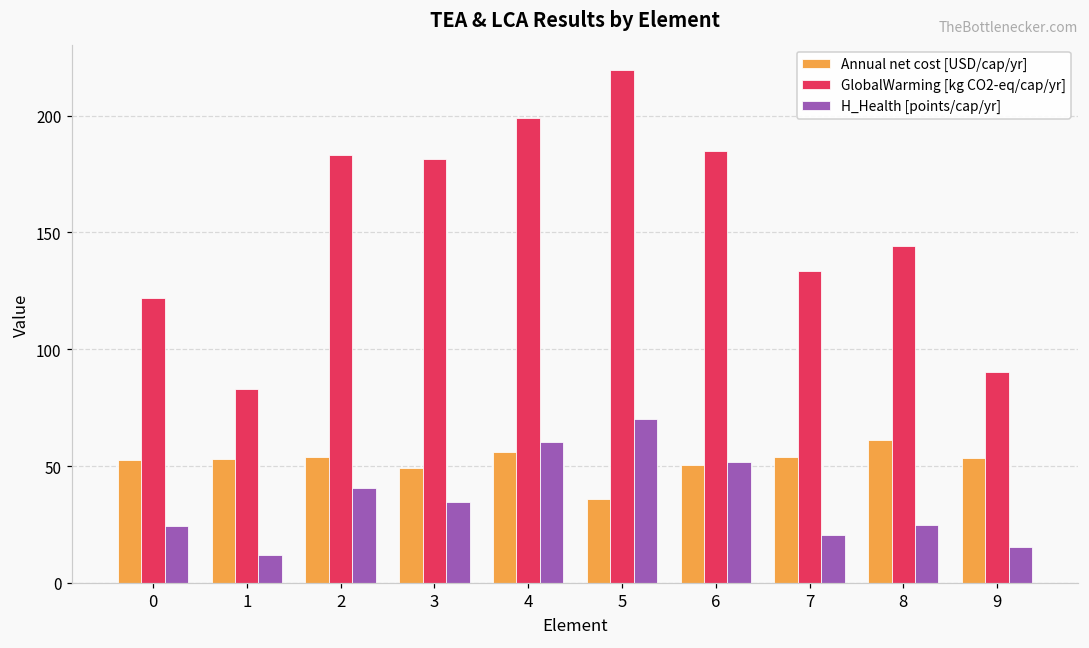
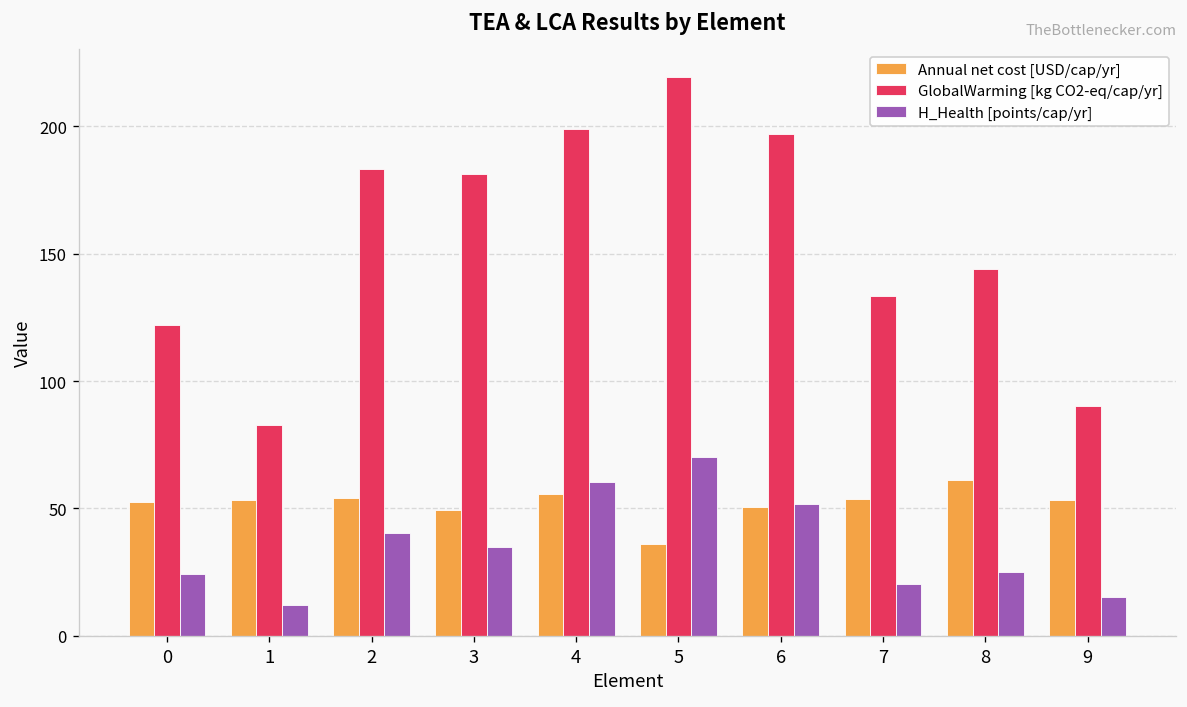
  {
    "Annual net cost [USD/cap/yr]": {
      "0": 53,
      "1": 53,
      "2": 54,
      "3": 49,
      "4": 56,
      "5": 36,
      "6": 50,
      "7": 54,
      "8": 61,
      "9": 53
    },
    "GlobalWarming [kg CO2-eq/cap/yr]": {
      "0": 122,
      "1": 83,
      "2": 183,
      "3": 181,
      "4": 199,
      "5": 219,
-     "6": 185,
+     "6": 197,
      "7": 134,
      "8": 144,
      "9": 90
    },
    "H_Health [points/cap/yr]": {
      "0": 24,
      "1": 12,
      "2": 40,
      "3": 35,
      "4": 60,
      "5": 70,
      "6": 52,
      "7": 20,
      "8": 25,
      "9": 15
    }
  }
